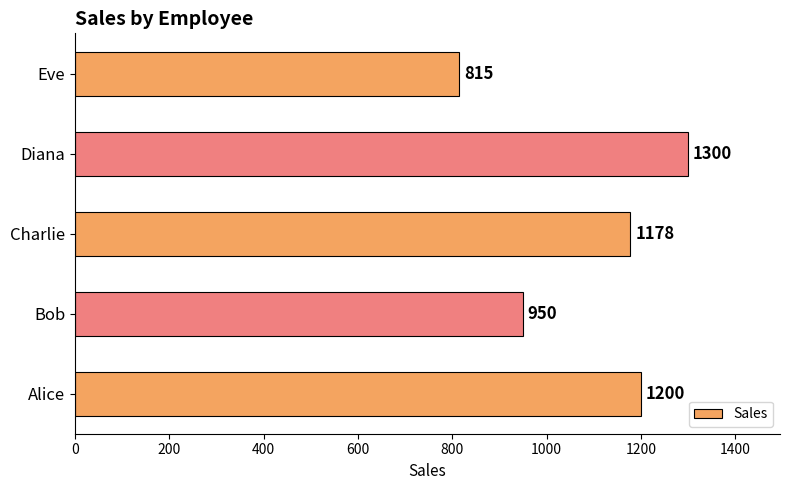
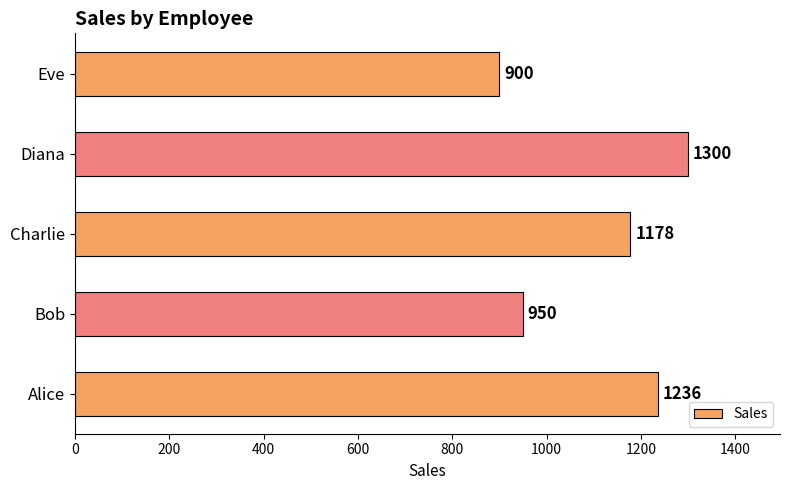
  {
-   "Eve": 815,
+   "Eve": 900,
    "Diana": 1300,
    "Charlie": 1178,
    "Bob": 950,
-   "Alice": 1200
+   "Alice": 1236
  }
